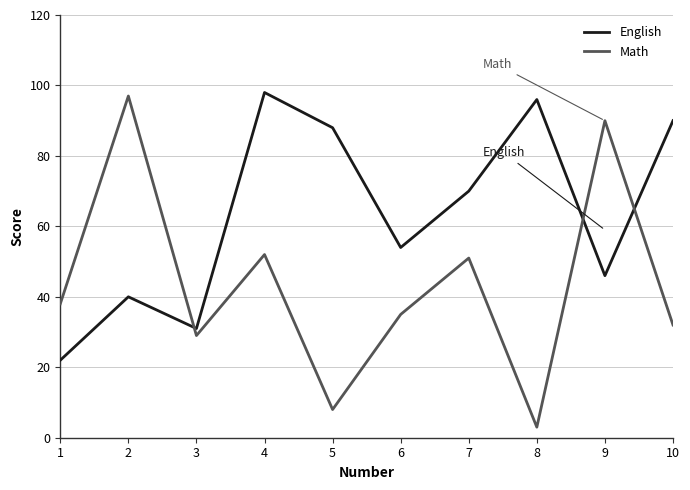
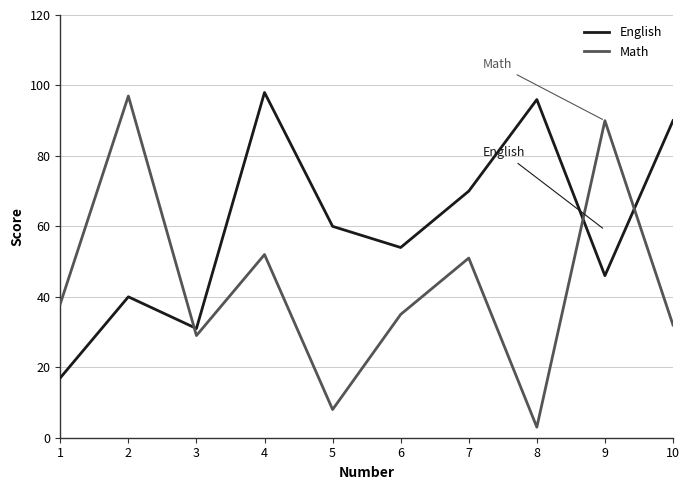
  {
    "English": {
-     "1": 22,
+     "1": 17,
      "2": 40,
      "3": 31,
      "4": 98,
-     "5": 88,
+     "5": 60,
      "6": 54,
      "7": 70,
      "8": 96,
      "9": 46,
      "10": 90
    },
    "Math": {
      "1": 38,
      "2": 97,
      "3": 29,
      "4": 52,
      "5": 8,
      "6": 35,
      "7": 51,
      "8": 3,
      "9": 90,
      "10": 32
    }
  }
